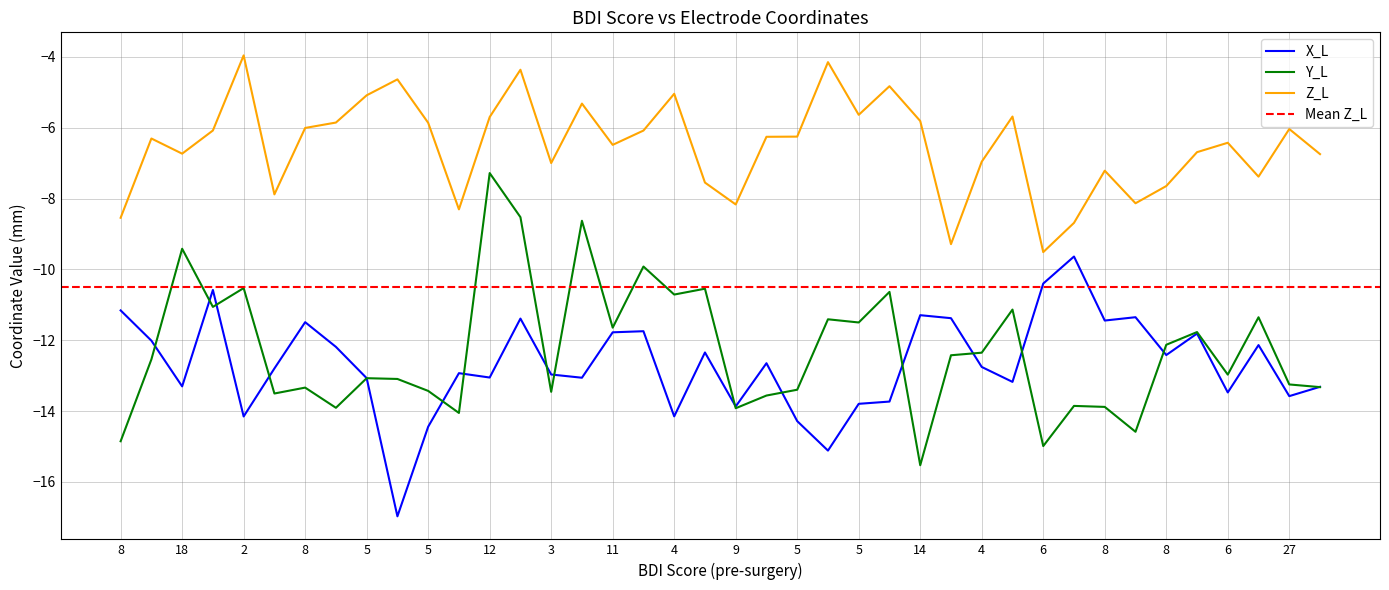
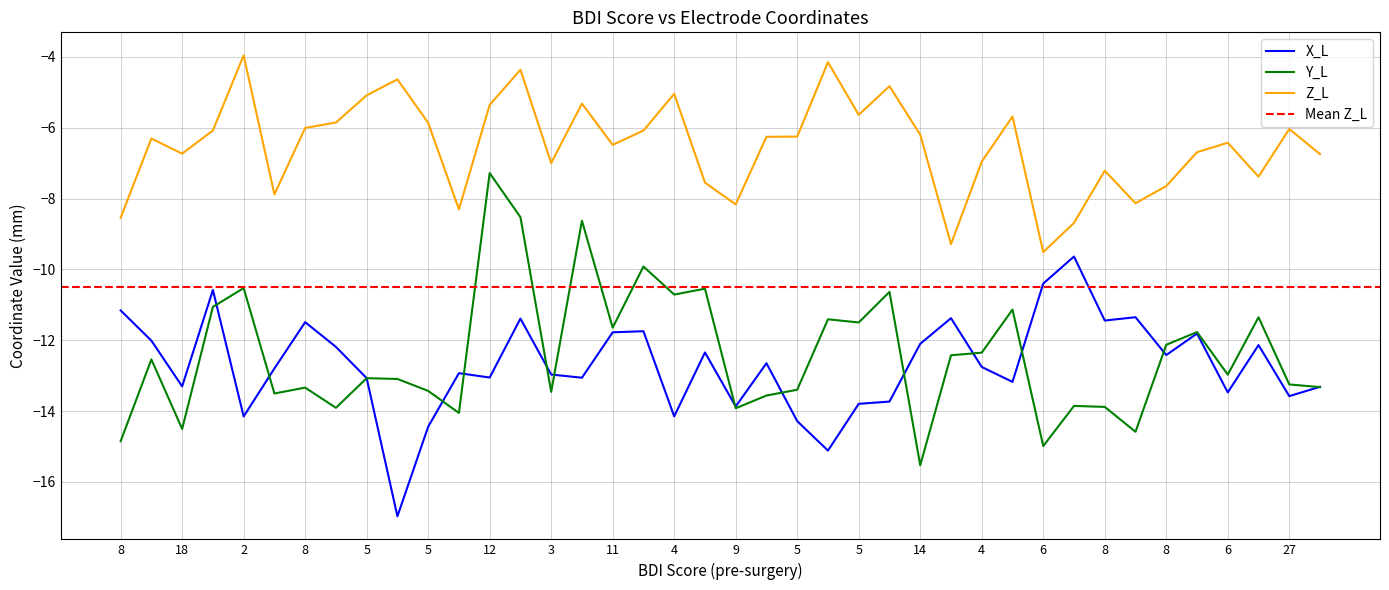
  {
    "X_L": {
      "18": -13.3,
      "2": -14.2,
      "12": -13.1,
-     "14": -11.3
+     "14": -12.1
    },
    "Y_L": {
-     "18": -9.4,
+     "18": -14.5,
      "2": -10.5,
      "12": -7.3,
      "14": -15.5
    },
    "Z_L": {
      "18": -6.7,
      "2": -4.0,
-     "12": -5.7,
-     "14": -5.8
+     "12": -5.4,
+     "14": -6.2
    }
  }
